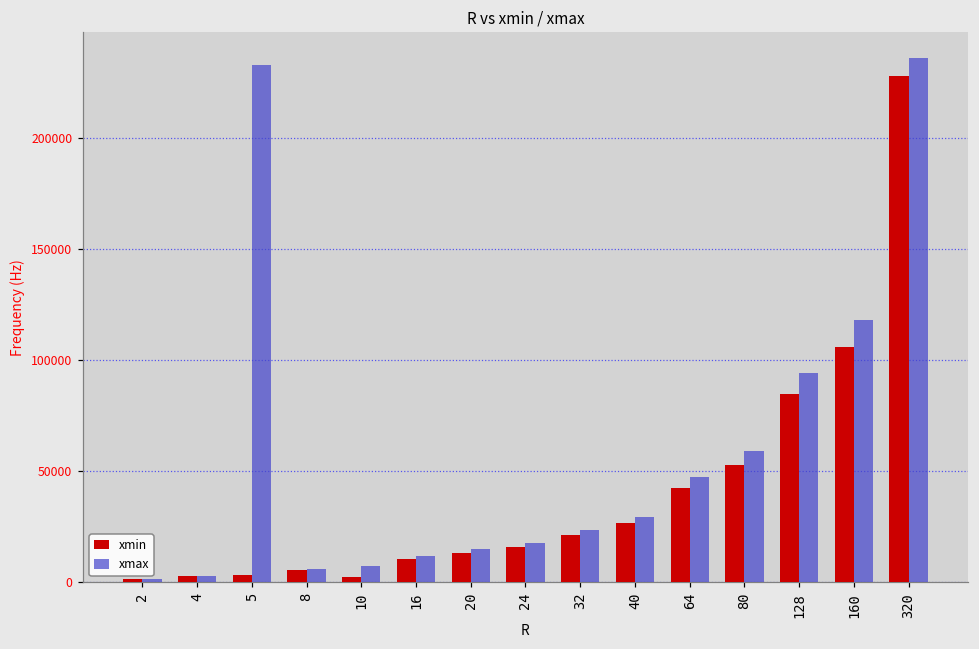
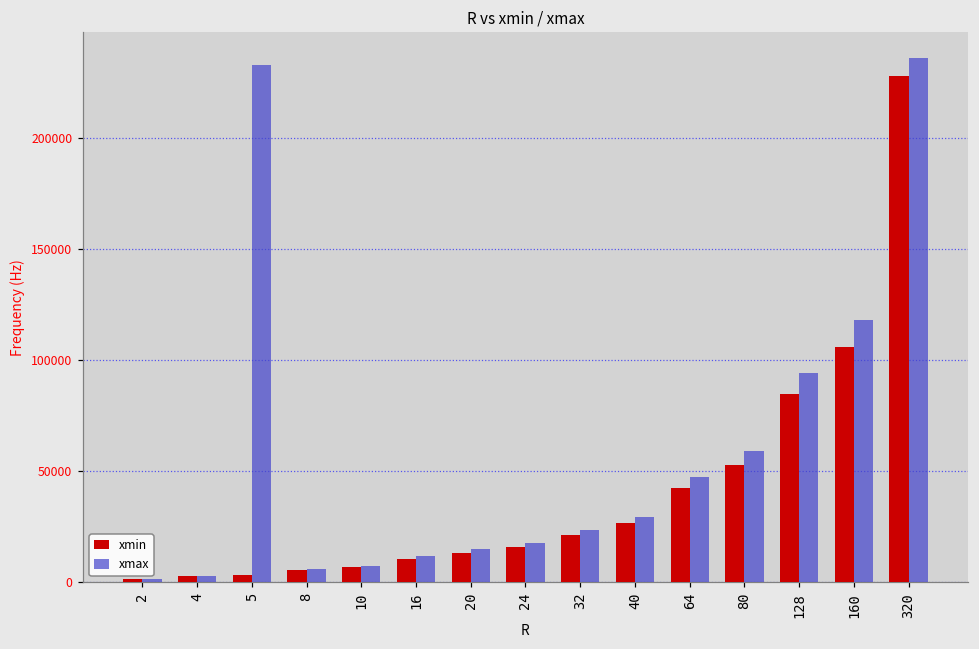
  {
    "xmin": {
      "2": 1000,
      "4": 3000,
      "5": 3000,
      "8": 5000,
-     "10": 2000,
+     "10": 7000,
      "16": 11000,
      "20": 13000,
      "24": 16000,
      "32": 21000,
      "40": 27000,
      "64": 42000,
      "80": 53000,
      "128": 85000,
      "160": 106000,
      "320": 228000
    },
    "xmax": {
      "2": 1000,
      "4": 3000,
      "5": 233000,
      "8": 6000,
      "10": 7000,
      "16": 12000,
      "20": 15000,
      "24": 18000,
      "32": 24000,
      "40": 30000,
      "64": 47000,
      "80": 59000,
      "128": 94000,
      "160": 118000,
      "320": 236000
    }
  }
